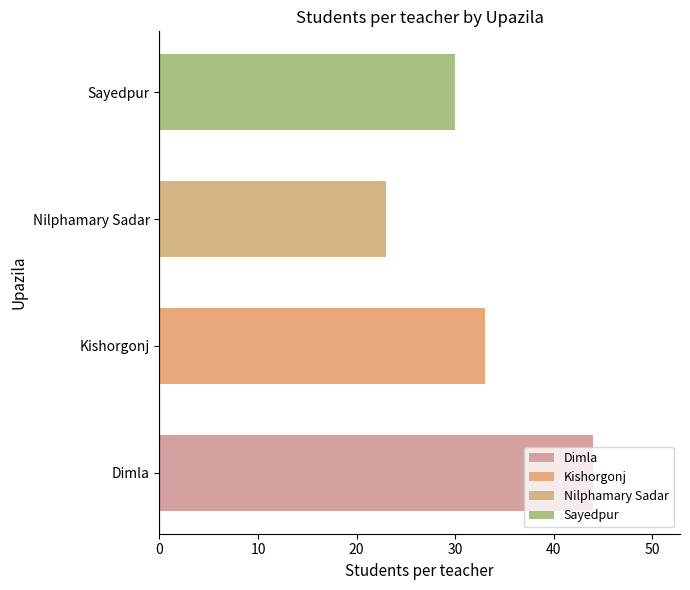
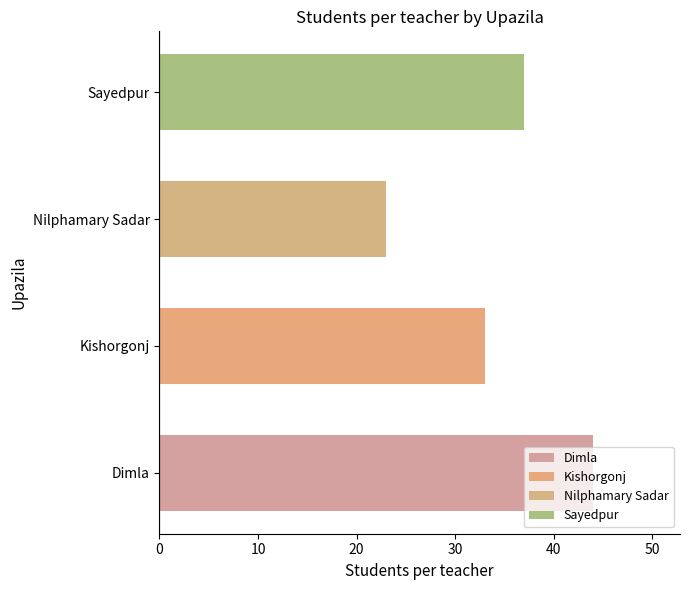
  {
-   "Sayedpur": 30,
+   "Sayedpur": 37,
    "Nilphamary Sadar": 23,
    "Kishorgonj": 33
  }
